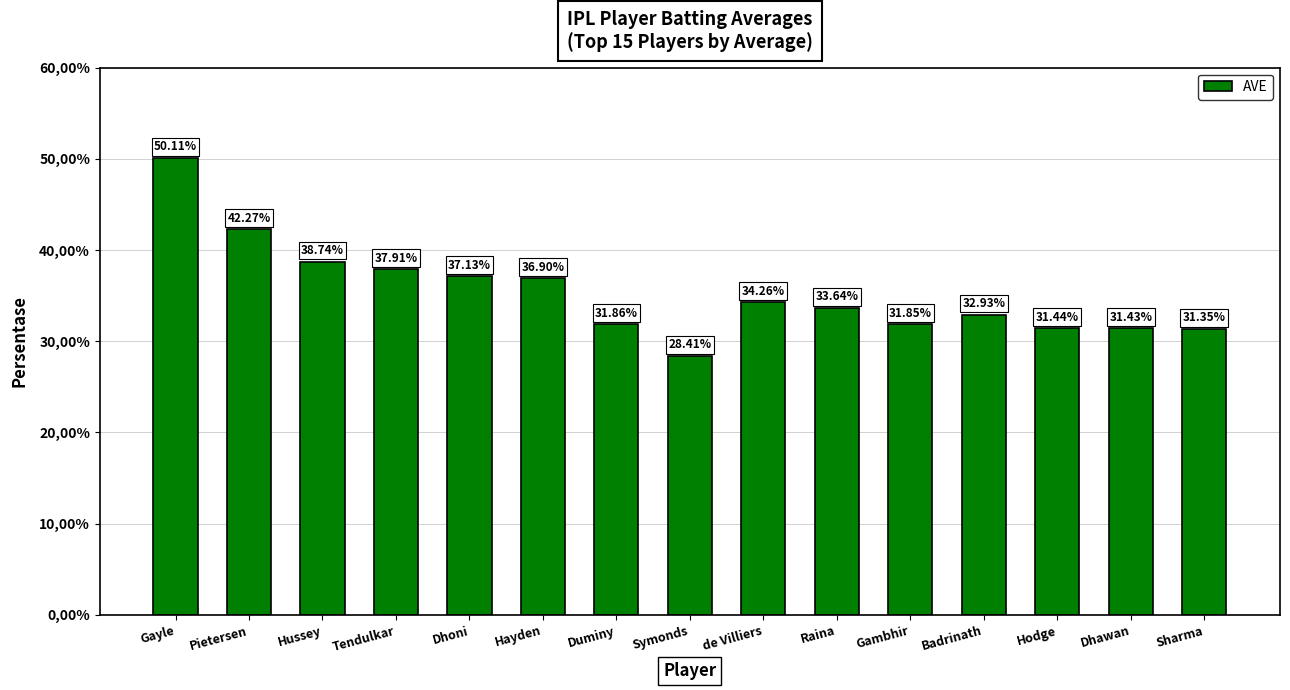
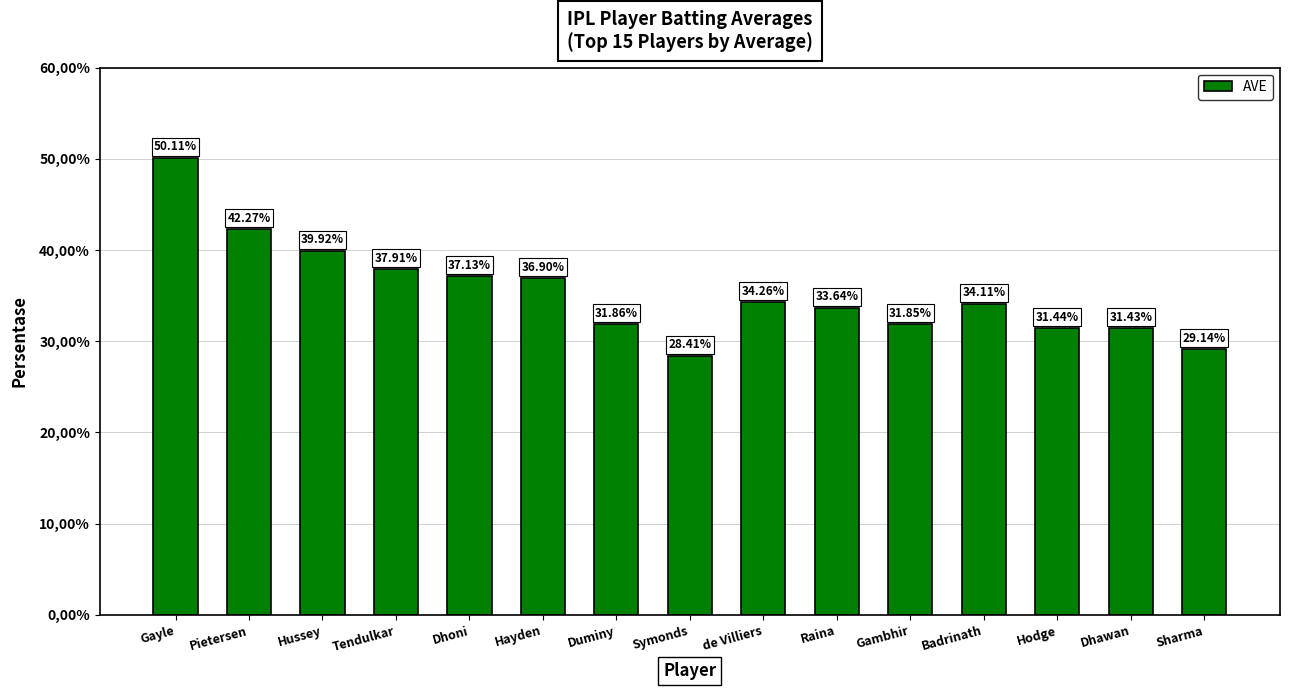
  {
-   "Hussey": "38.74%",
-   "Badrinath": "32.93%",
-   "Sharma": "31.35%"
+   "Hussey": "39.92%",
+   "Badrinath": "34.11%",
+   "Sharma": "29.14%"
  }
